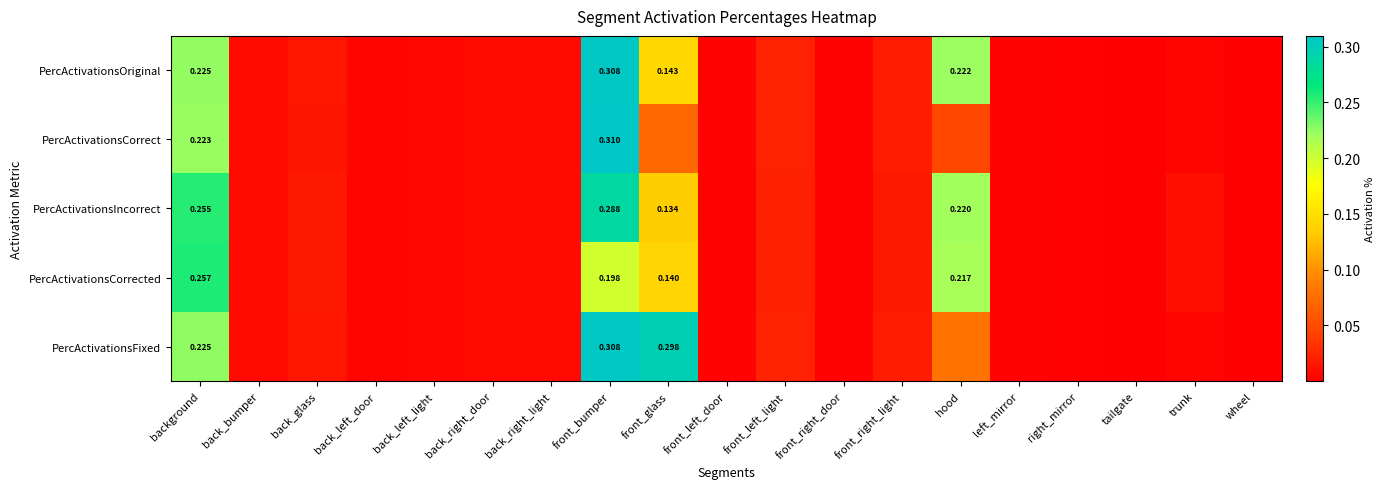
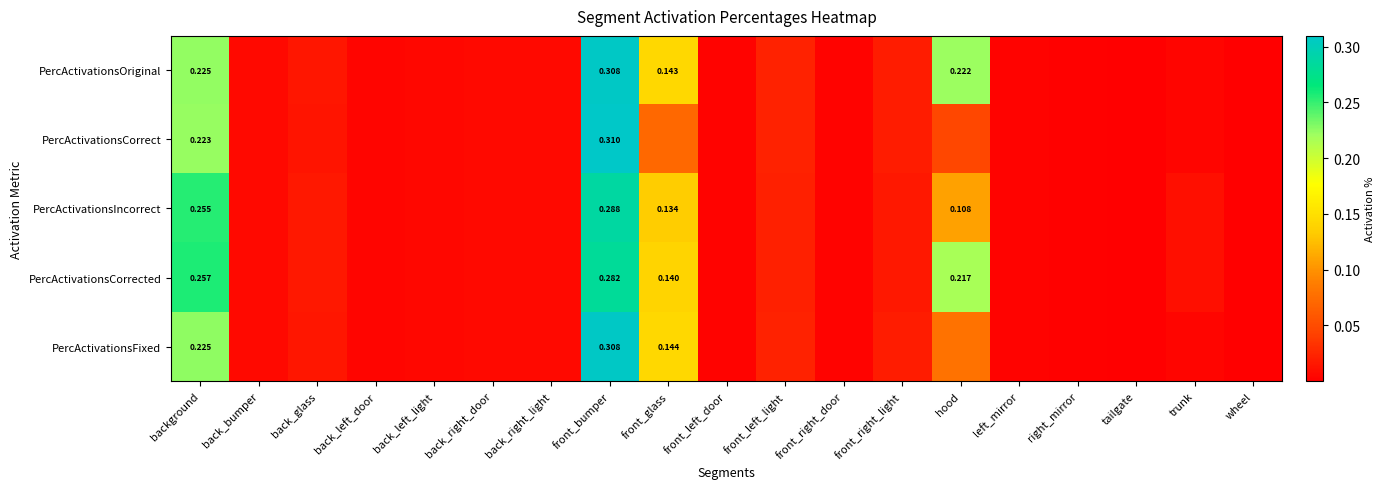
  {
    "PercActivationsOriginal": {
      "background": 0.225,
      "front_bumper": 0.308,
      "front_glass": 0.143,
      "hood": 0.222
    },
    "PercActivationsCorrect": {
      "background": 0.223,
      "front_bumper": 0.310
    },
    "PercActivationsIncorrect": {
      "background": 0.255,
      "front_bumper": 0.288,
      "front_glass": 0.134,
-     "hood": 0.220
+     "hood": 0.108
    },
    "PercActivationsCorrected": {
      "background": 0.257,
-     "front_bumper": 0.198,
+     "front_bumper": 0.282,
      "front_glass": 0.140,
      "hood": 0.217
    },
    "PercActivationsFixed": {
      "background": 0.225,
      "front_bumper": 0.308,
-     "front_glass": 0.298
+     "front_glass": 0.144
    }
  }
